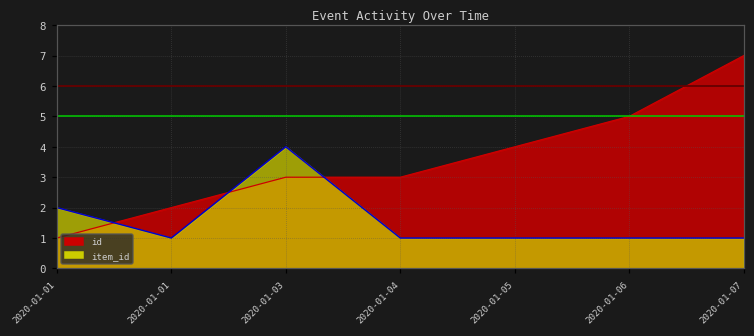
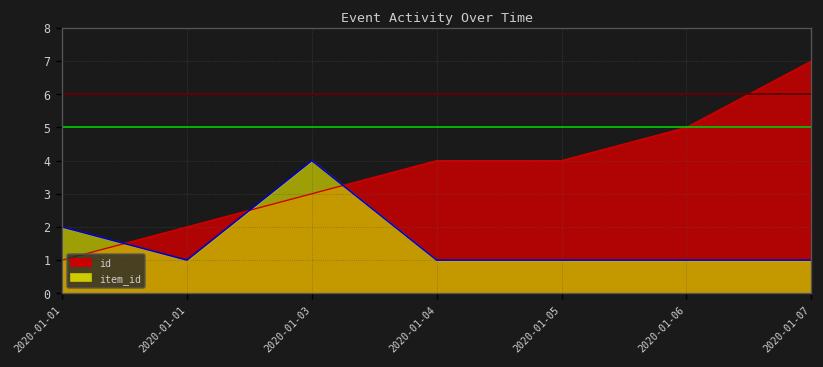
  {
    "id": {
      "2020-01-03": 3,
-     "2020-01-04": 3,
+     "2020-01-04": 4,
      "2020-01-05": 4,
      "2020-01-06": 5,
      "2020-01-07": 7
    },
    "item_id": {
      "2020-01-03": 4,
      "2020-01-04": 1,
      "2020-01-05": 1,
      "2020-01-06": 1,
      "2020-01-07": 1
    }
  }
